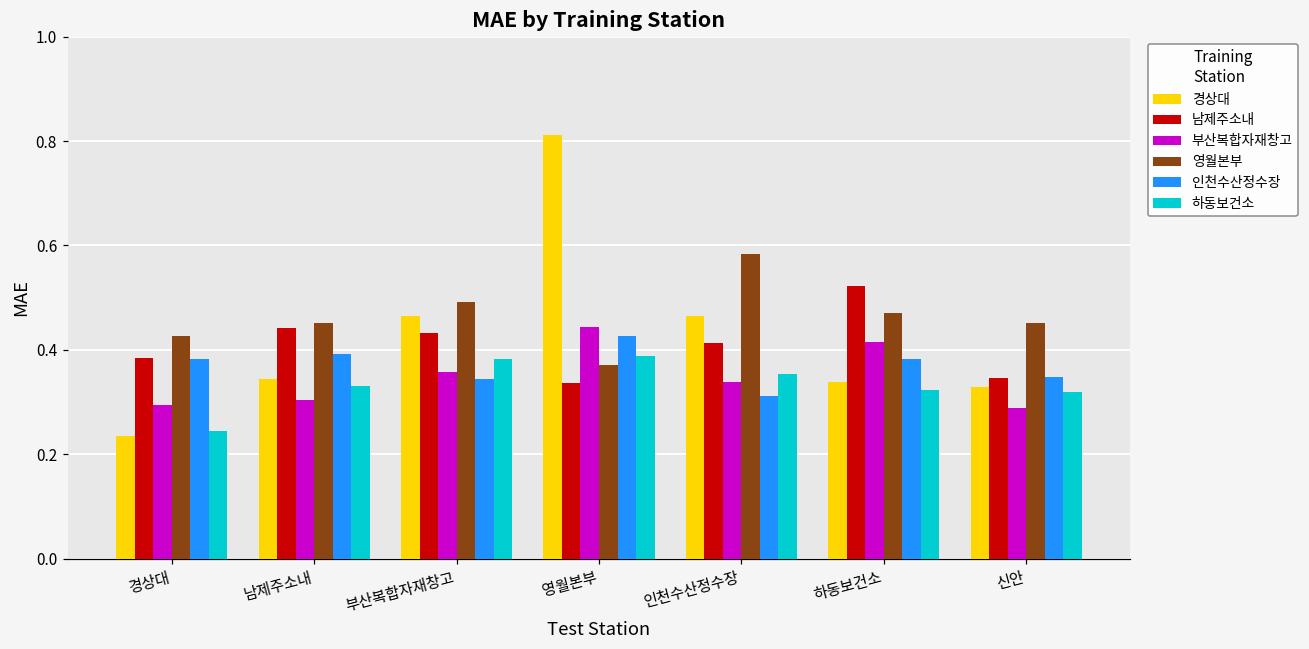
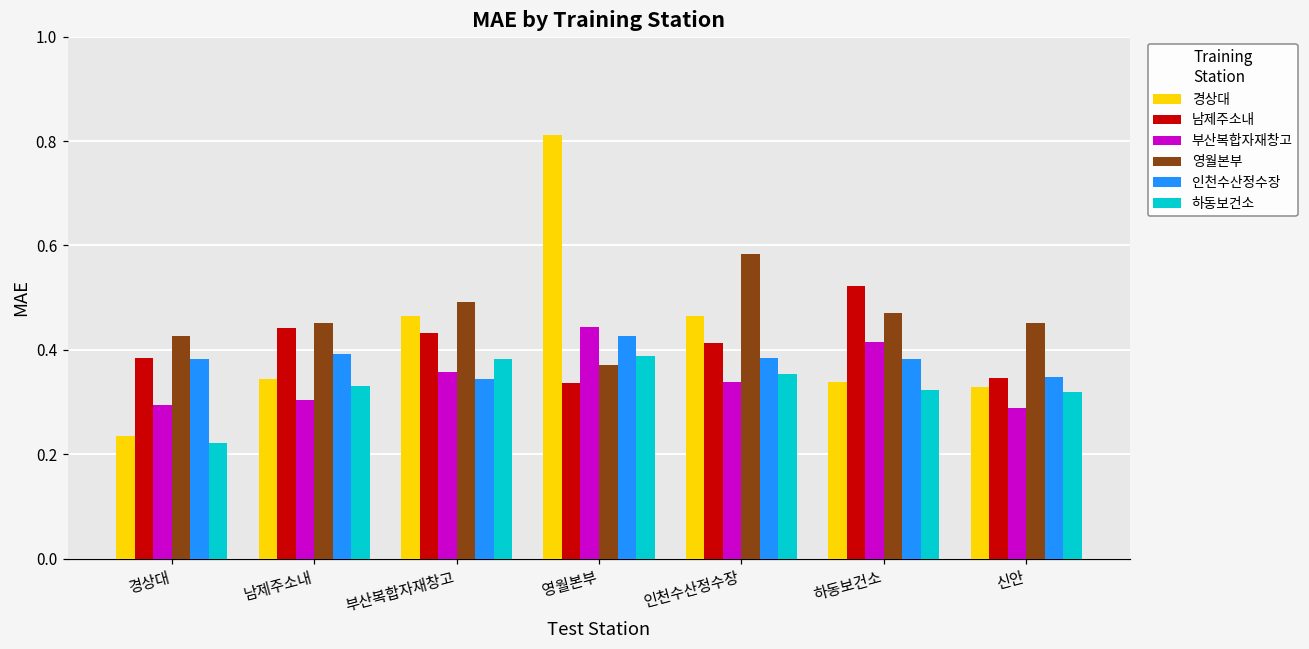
  {
    "경상대": {
      "경상대": 0.24,
      "남제주소내": 0.34,
      "부산복합자재창고": 0.46,
      "영월본부": 0.81,
      "인천수산정수장": 0.47,
      "하동보건소": 0.34,
      "신안": 0.33
    },
    "남제주소내": {
      "경상대": 0.38,
      "남제주소내": 0.44,
      "부산복합자재창고": 0.43,
      "영월본부": 0.34,
      "인천수산정수장": 0.41,
      "하동보건소": 0.52,
      "신안": 0.35
    },
    "부산복합자재창고": {
      "경상대": 0.29,
      "남제주소내": 0.30,
      "부산복합자재창고": 0.36,
      "영월본부": 0.44,
      "인천수산정수장": 0.34,
      "하동보건소": 0.41,
      "신안": 0.29
    },
    "영월본부": {
      "경상대": 0.43,
      "남제주소내": 0.45,
      "부산복합자재창고": 0.49,
      "영월본부": 0.37,
      "인천수산정수장": 0.58,
      "하동보건소": 0.47,
      "신안": 0.45
    },
    "인천수산정수장": {
      "경상대": 0.38,
      "남제주소내": 0.39,
      "부산복합자재창고": 0.34,
      "영월본부": 0.43,
-     "인천수산정수장": 0.31,
+     "인천수산정수장": 0.38,
      "하동보건소": 0.38,
      "신안": 0.35
    },
    "하동보건소": {
-     "경상대": 0.24,
+     "경상대": 0.22,
      "남제주소내": 0.33,
      "부산복합자재창고": 0.38,
      "영월본부": 0.39,
      "인천수산정수장": 0.35,
      "하동보건소": 0.32,
      "신안": 0.32
    }
  }
